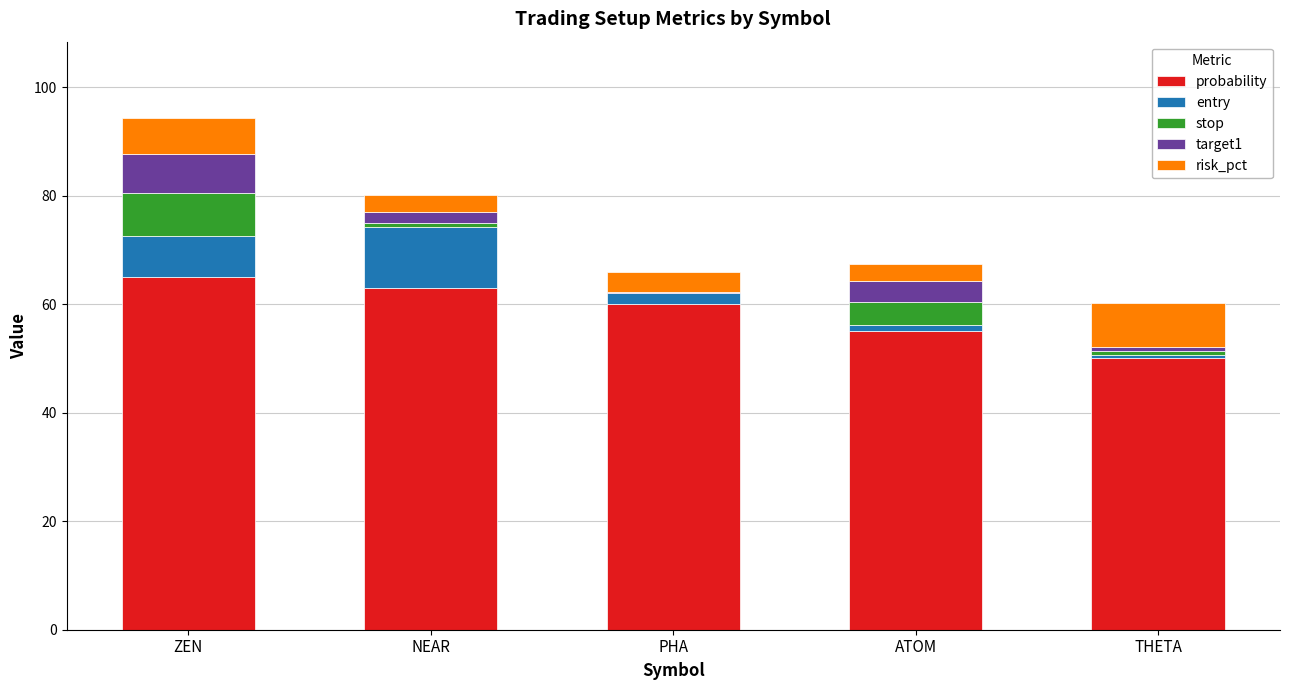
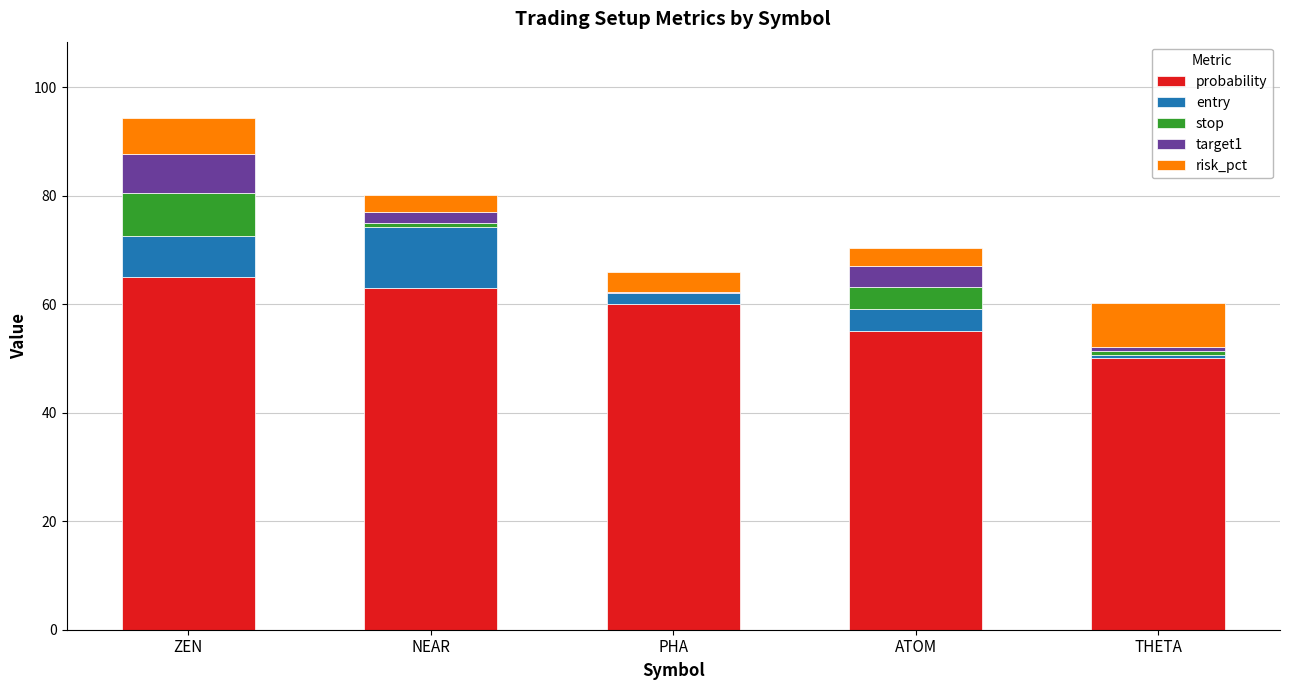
  {
    "probability": {
      "ZEN": 65,
      "NEAR": 63,
      "PHA": 60,
      "ATOM": 55,
      "THETA": 50
    },
    "entry": {
      "ZEN": 8,
      "NEAR": 11,
      "PHA": 2,
-     "ATOM": 1,
+     "ATOM": 4,
      "THETA": 1
    },
    "stop": {
      "ZEN": 8,
      "NEAR": 1,
      "ATOM": 4,
      "THETA": 1
    },
    "target1": {
      "ZEN": 7,
      "NEAR": 2,
      "ATOM": 4,
      "THETA": 1
    },
    "risk_pct": {
      "ZEN": 7,
      "NEAR": 3,
      "PHA": 4,
      "ATOM": 3,
      "THETA": 8
    }
  }
